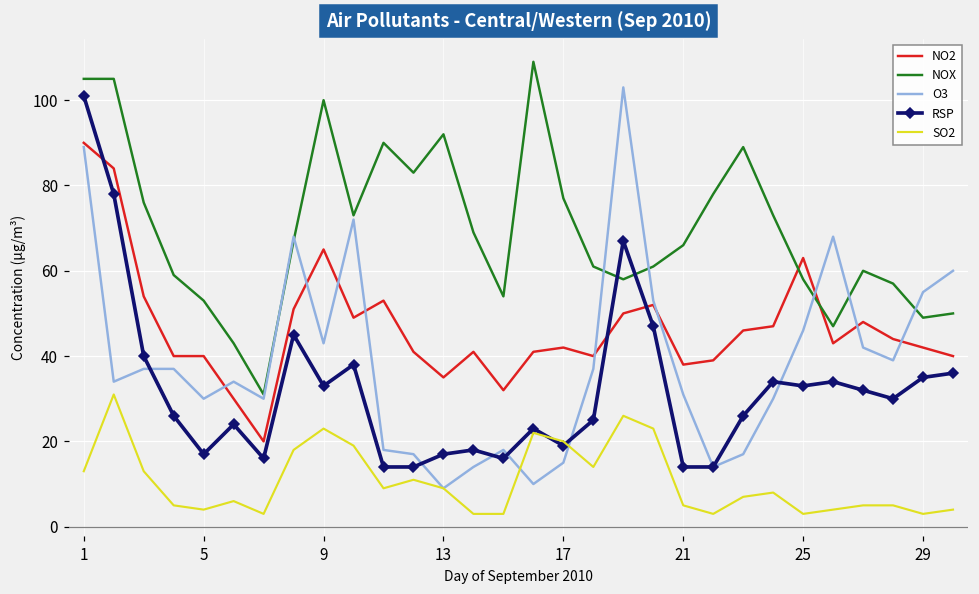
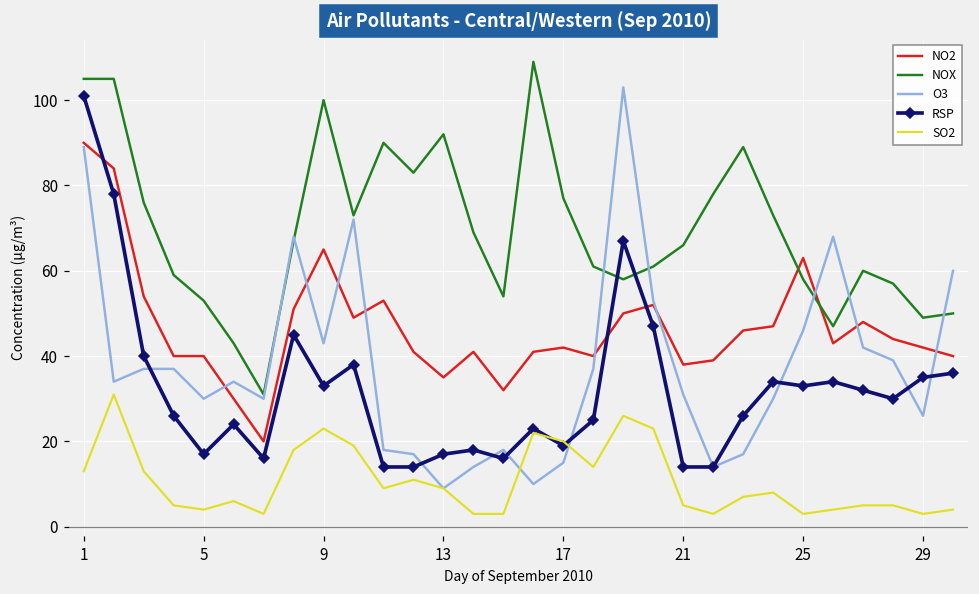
  {
    "NO2": {
      "1": 90,
      "5": 40,
      "9": 65,
      "13": 35,
      "17": 42,
      "21": 38,
      "25": 63,
      "29": 42
    },
    "NOX": {
      "1": 105,
      "5": 53,
      "9": 100,
      "13": 92,
      "17": 77,
      "21": 66,
      "25": 58,
      "29": 49
    },
    "O3": {
      "1": 89,
      "5": 30,
      "9": 43,
      "17": 15,
      "21": 31,
      "25": 46,
-     "29": 55
+     "29": 26
    },
    "RSP": {
      "1": 101,
      "5": 17,
      "9": 33,
      "13": 17,
      "17": 19,
      "21": 14,
      "25": 33,
      "29": 35
    },
    "SO2": {
      "1": 13,
      "5": 4,
      "9": 23,
      "17": 20,
      "21": 5,
      "25": 3,
      "29": 3
    }
  }
